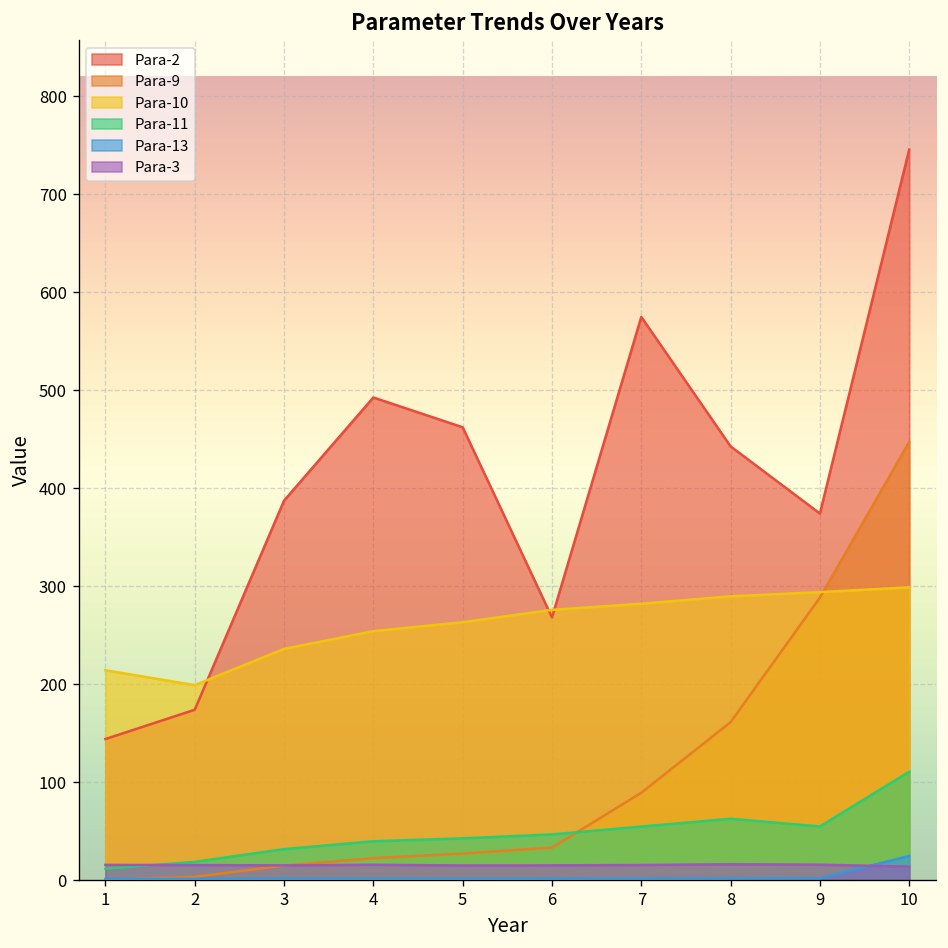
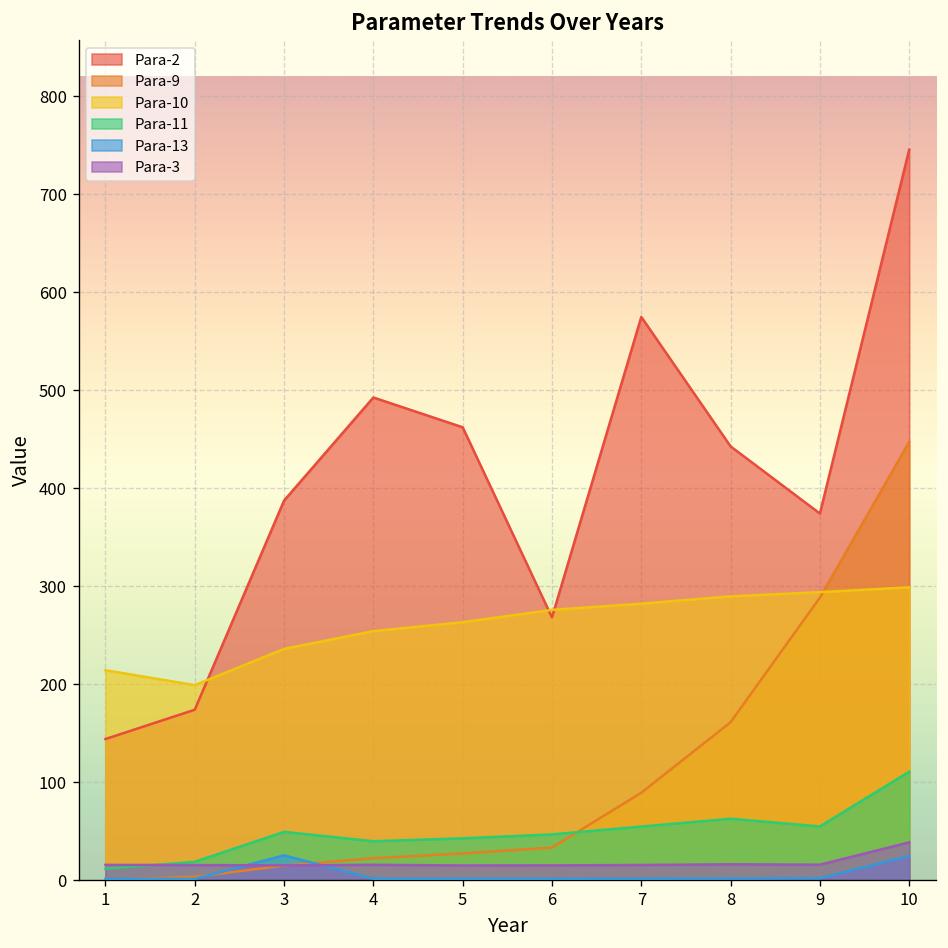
  {
    "Para-10": {
      "1": 210,
      "2": 200,
      "3": 240,
      "4": 250,
      "5": 260,
      "6": 280,
      "7": 280,
      "8": 290,
      "9": 290,
      "10": 300
    },
    "Para-11": {
      "1": 10,
      "2": 20,
-     "3": 30,
+     "3": 50,
      "4": 40,
      "5": 40,
      "6": 50,
      "7": 60,
      "8": 60,
      "9": 60,
      "10": 110
    },
    "Para-13": {
-     "3": 0,
+     "3": 30,
      "4": 0,
      "5": 0,
      "6": 0,
      "7": 0,
      "8": 0,
      "9": 0,
      "10": 30
    },
    "Para-3": {
      "1": 20,
      "2": 20,
      "4": 20,
      "5": 20,
      "6": 20,
      "7": 20,
      "8": 20,
      "9": 20,
-     "10": 10
+     "10": 40
    }
  }
